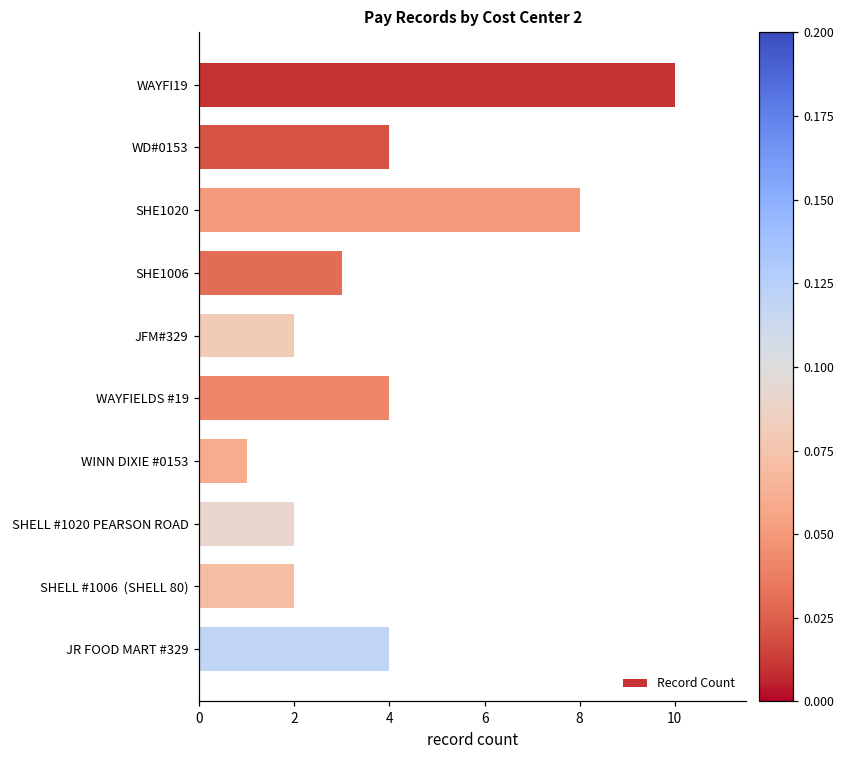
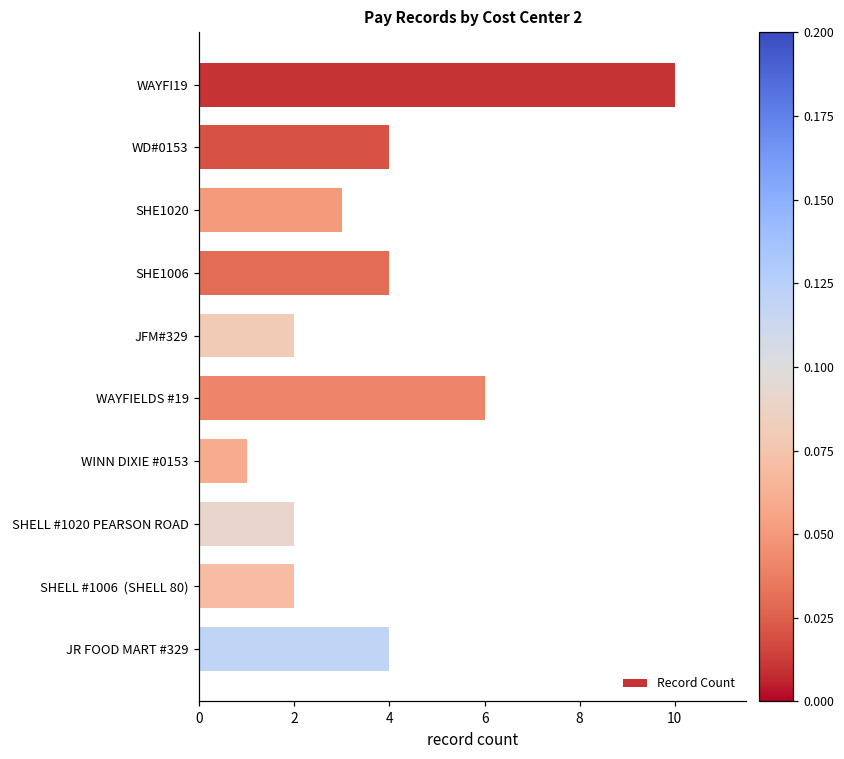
  {
    "WAYFI19": 10,
    "WD#0153": 4,
-   "SHE1020": 8,
-   "SHE1006": 3,
+   "SHE1020": 3,
+   "SHE1006": 4,
    "JFM#329": 2,
-   "WAYFIELDS #19": 4,
+   "WAYFIELDS #19": 6,
    "WINN DIXIE #0153": 1,
    "SHELL #1020 PEARSON ROAD": 2,
    "SHELL #1006 (SHELL 80)": 2,
    "JR FOOD MART #329": 4
  }
